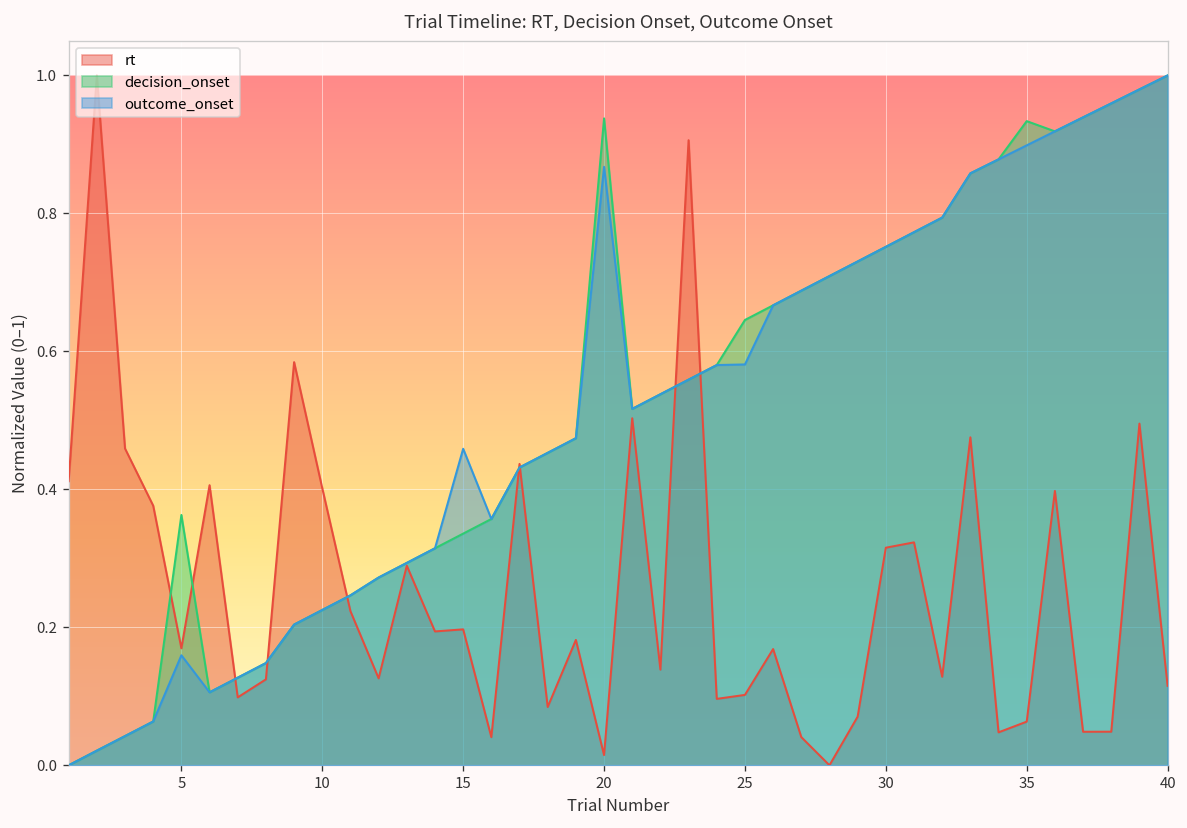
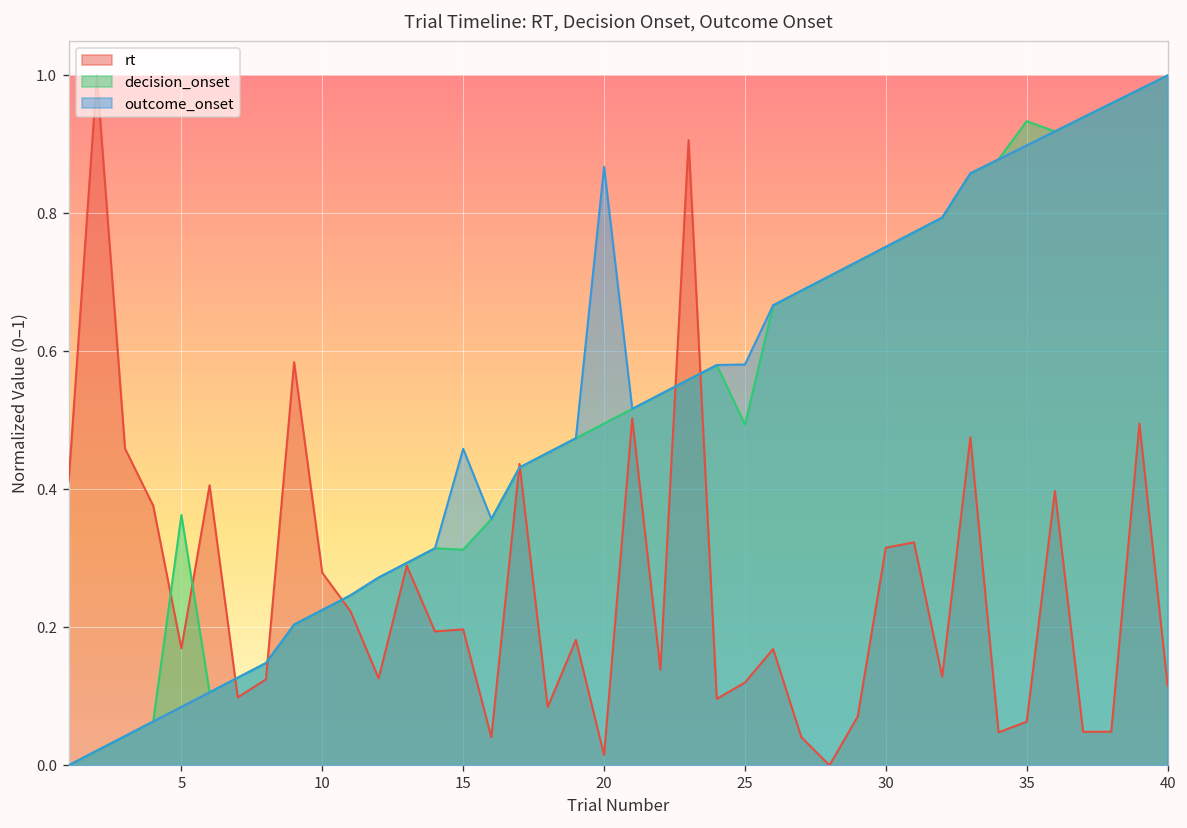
  {
    "rt": {
      "5": 0.17,
-     "10": 0.40,
+     "10": 0.28,
      "15": 0.20,
      "20": 0.01,
-     "25": 0.10,
+     "25": 0.12,
      "30": 0.32,
      "35": 0.06,
      "40": 0.12
    },
    "decision_onset": {
      "5": 0.36,
-     "15": 0.34,
-     "20": 0.94,
-     "25": 0.65,
+     "15": 0.31,
+     "20": 0.50,
+     "25": 0.49,
      "35": 0.93
    },
    "outcome_onset": {
-     "5": 0.16,
+     "5": 0.08,
      "15": 0.46,
      "20": 0.87,
      "25": 0.58,
      "35": 0.90
    }
  }
